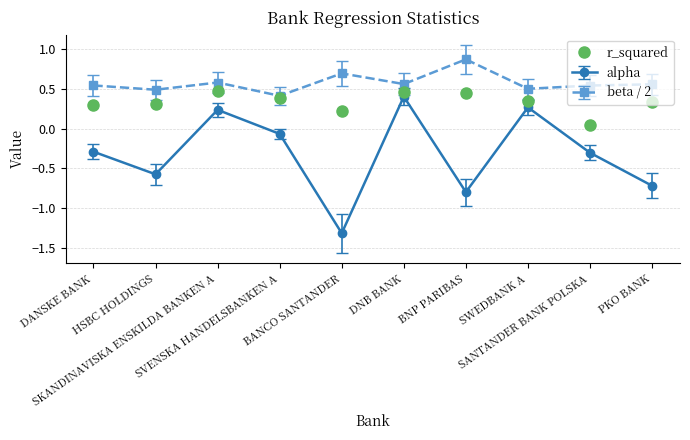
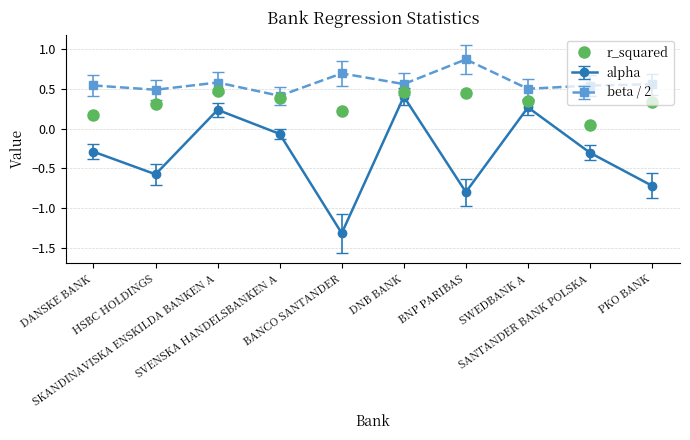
  {
    "r_squared": {
-     "DANSKE BANK": 0.3,
+     "DANSKE BANK": 0.2,
      "HSBC HOLDINGS": 0.3,
      "BANCO SANTANDER": 0.2,
      "DNB BANK": 0.5,
      "BNP PARIBAS": 0.4,
      "SANTANDER BANK POLSKA": 0.0
    }
  }
